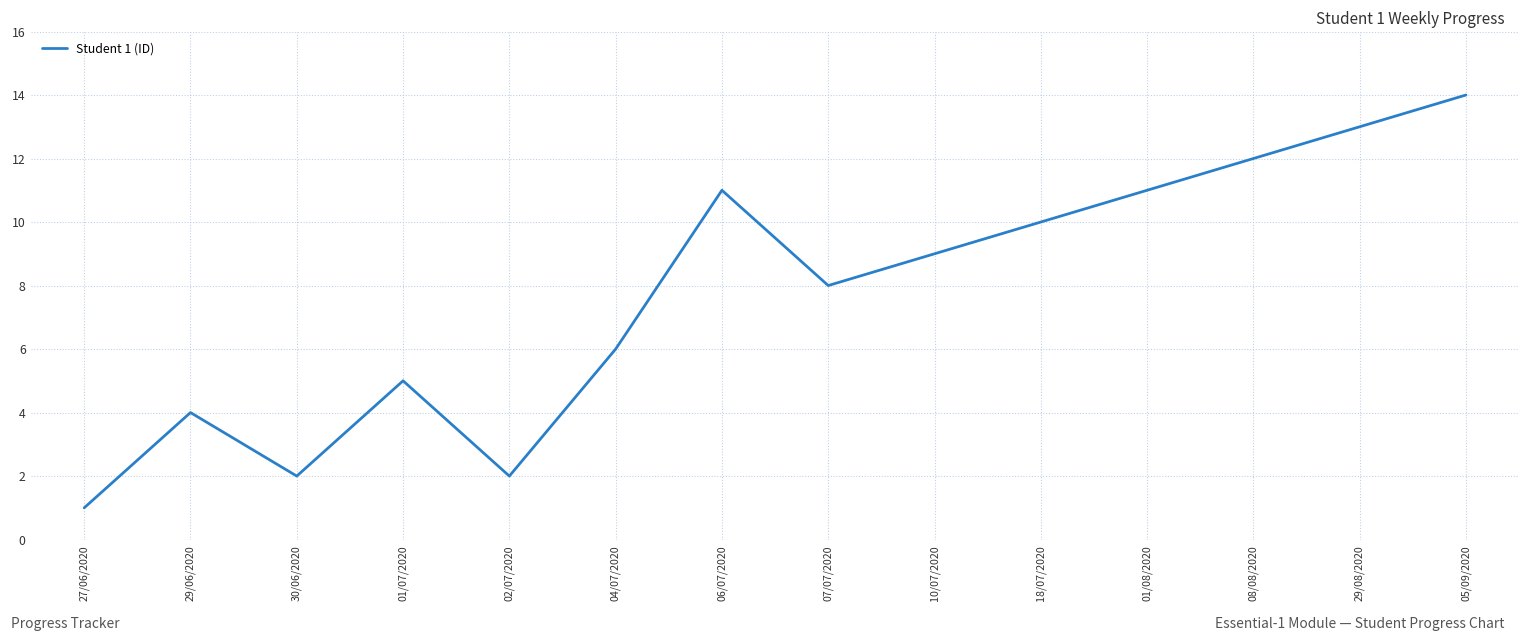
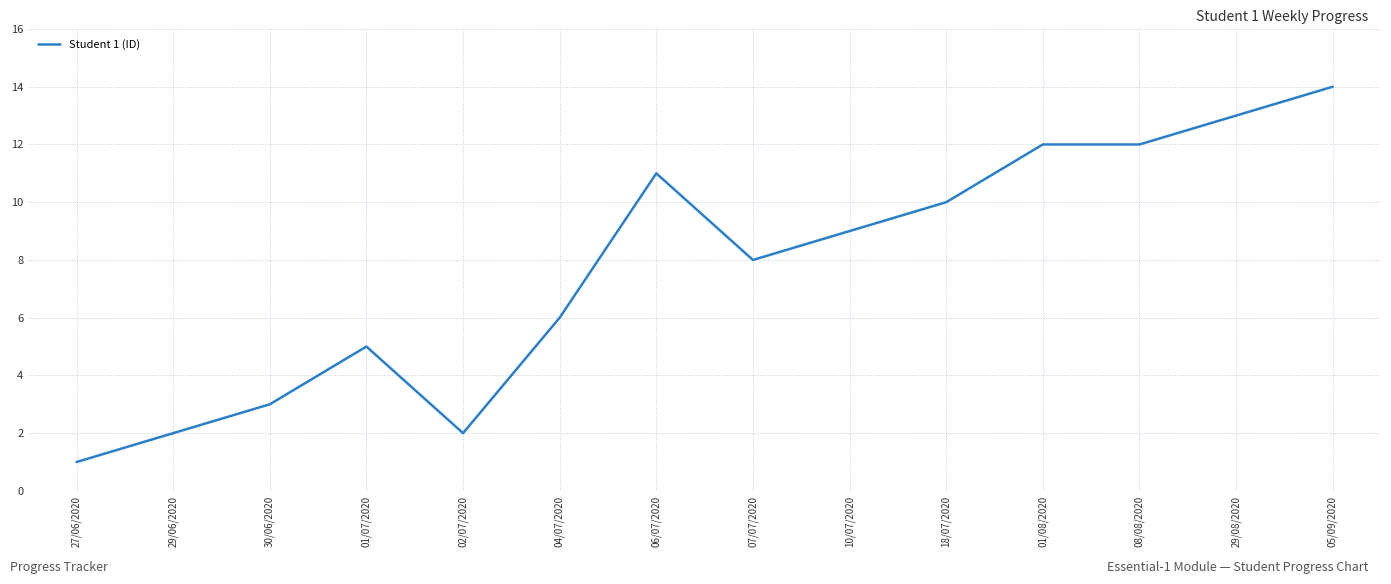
  {
    "27/06/2020": 1,
-   "29/06/2020": 4,
-   "30/06/2020": 2,
+   "29/06/2020": 2,
+   "30/06/2020": 3,
    "01/07/2020": 5,
    "02/07/2020": 2,
    "04/07/2020": 6,
    "06/07/2020": 11,
    "07/07/2020": 8,
    "10/07/2020": 9,
    "18/07/2020": 10,
-   "01/08/2020": 11,
+   "01/08/2020": 12,
    "08/08/2020": 12,
    "29/08/2020": 13,
    "05/09/2020": 14
  }
